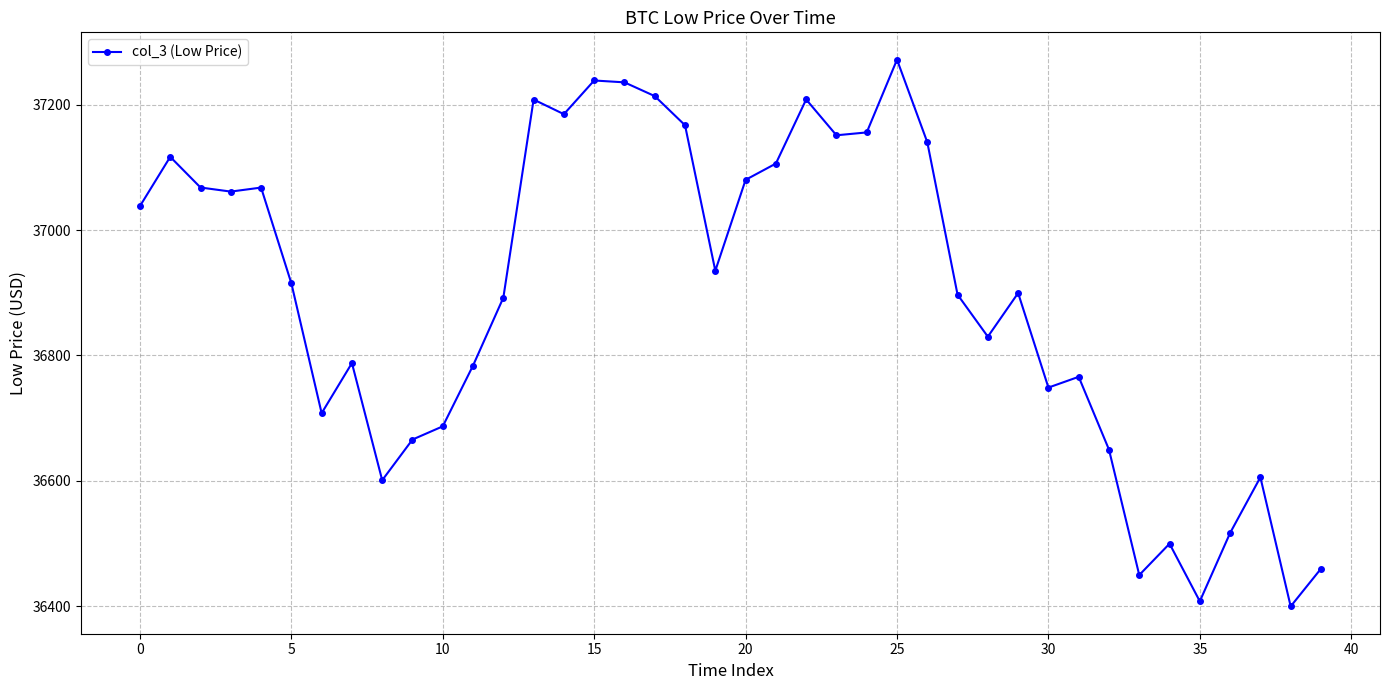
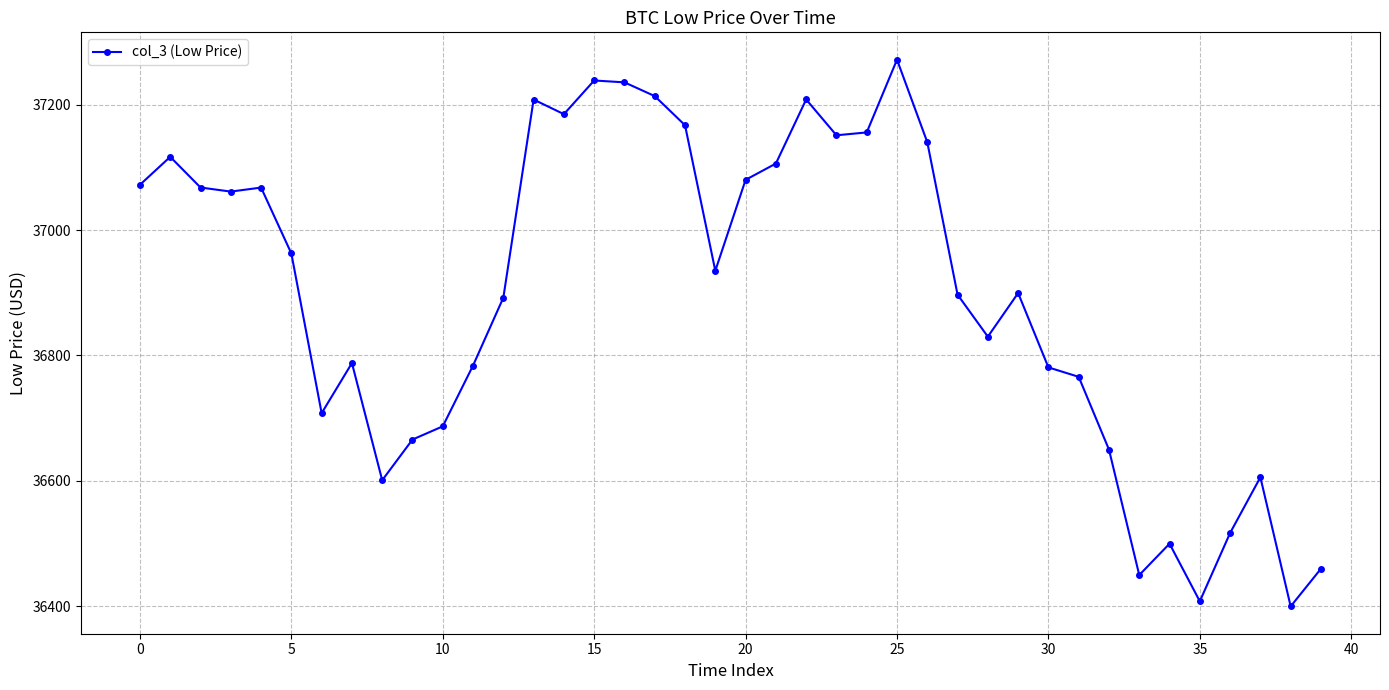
  {
-   "0": 37040,
-   "5": 36920,
+   "0": 37070,
+   "5": 36960,
    "10": 36690,
    "15": 37240,
    "20": 37080,
    "25": 37270,
-   "30": 36750,
+   "30": 36780,
    "35": 36410
  }
